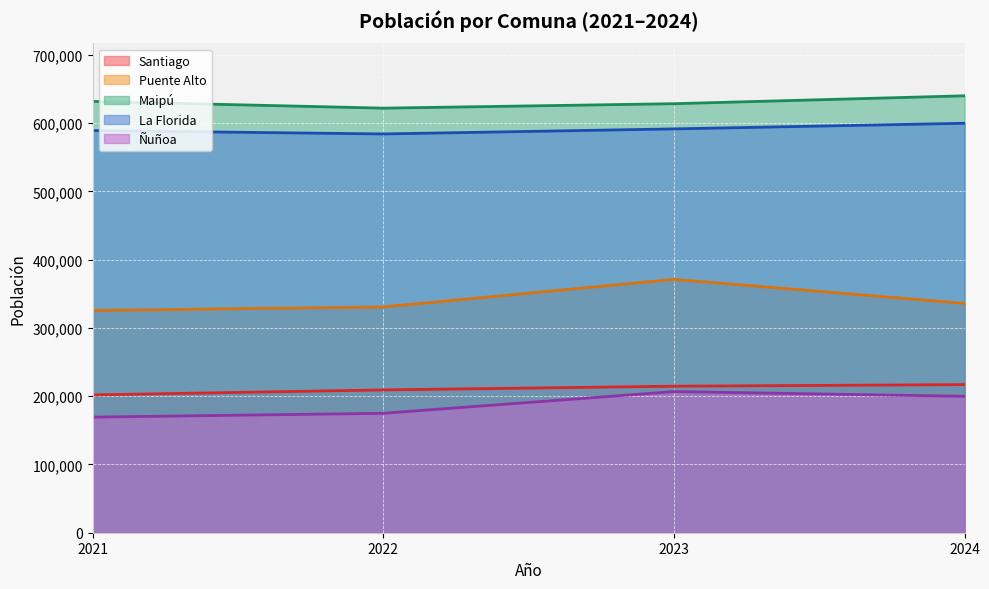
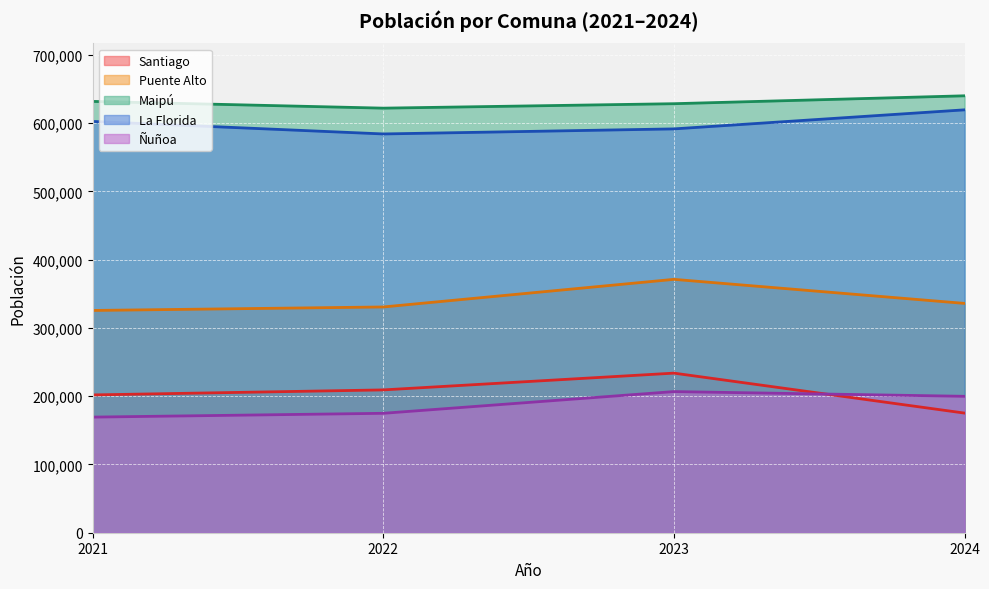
  {
    "Santiago": {
      "2021": "200,000",
      "2022": "210,000",
-     "2023": "210,000",
-     "2024": "220,000"
+     "2023": "230,000",
+     "2024": "180,000"
    },
    "Puente Alto": {
      "2021": "330,000",
      "2022": "330,000",
      "2023": "370,000",
      "2024": "340,000"
    },
    "Maipú": {
      "2021": "630,000",
      "2022": "620,000",
      "2023": "630,000",
      "2024": "640,000"
    },
    "La Florida": {
-     "2021": "590,000",
+     "2021": "600,000",
      "2022": "580,000",
      "2023": "590,000",
-     "2024": "600,000"
+     "2024": "620,000"
    },
    "Ñuñoa": {
      "2021": "170,000",
      "2022": "170,000",
      "2023": "210,000",
      "2024": "200,000"
    }
  }
